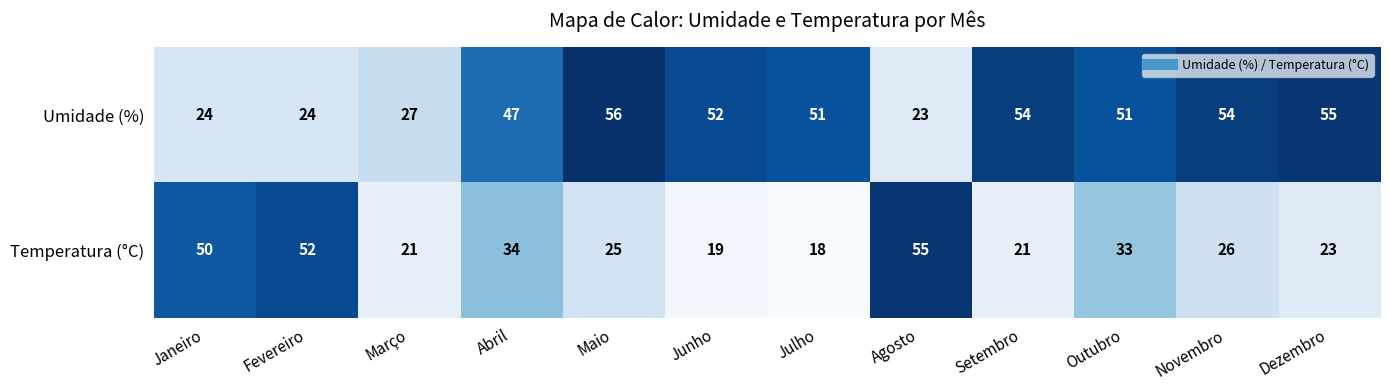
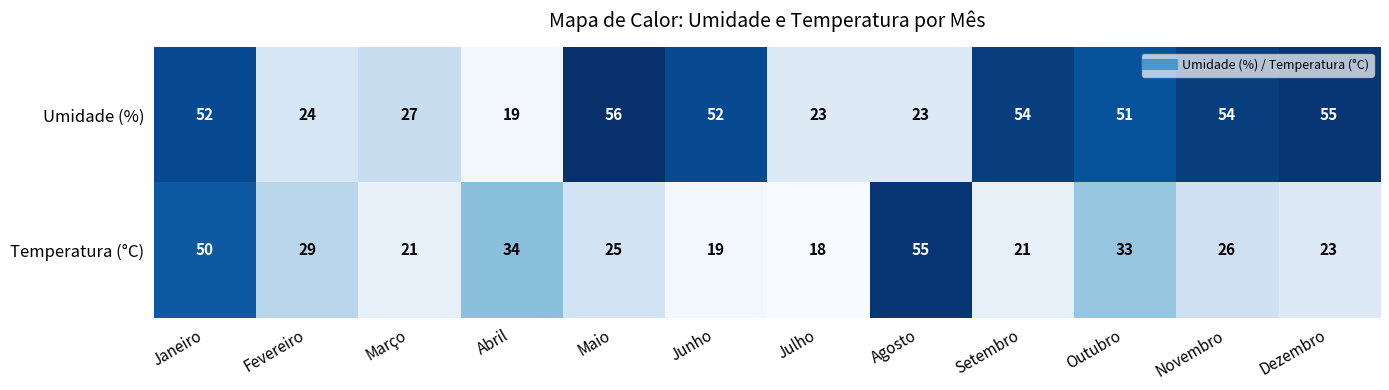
  {
    "Umidade (%)": {
-     "Janeiro": 24,
+     "Janeiro": 52,
      "Fevereiro": 24,
      "Março": 27,
-     "Abril": 47,
+     "Abril": 19,
      "Maio": 56,
      "Junho": 52,
-     "Julho": 51,
+     "Julho": 23,
      "Agosto": 23,
      "Setembro": 54,
      "Outubro": 51,
      "Novembro": 54,
      "Dezembro": 55
    },
    "Temperatura (°C)": {
      "Janeiro": 50,
-     "Fevereiro": 52,
+     "Fevereiro": 29,
      "Março": 21,
      "Abril": 34,
      "Maio": 25,
      "Junho": 19,
      "Julho": 18,
      "Agosto": 55,
      "Setembro": 21,
      "Outubro": 33,
      "Novembro": 26,
      "Dezembro": 23
    }
  }
